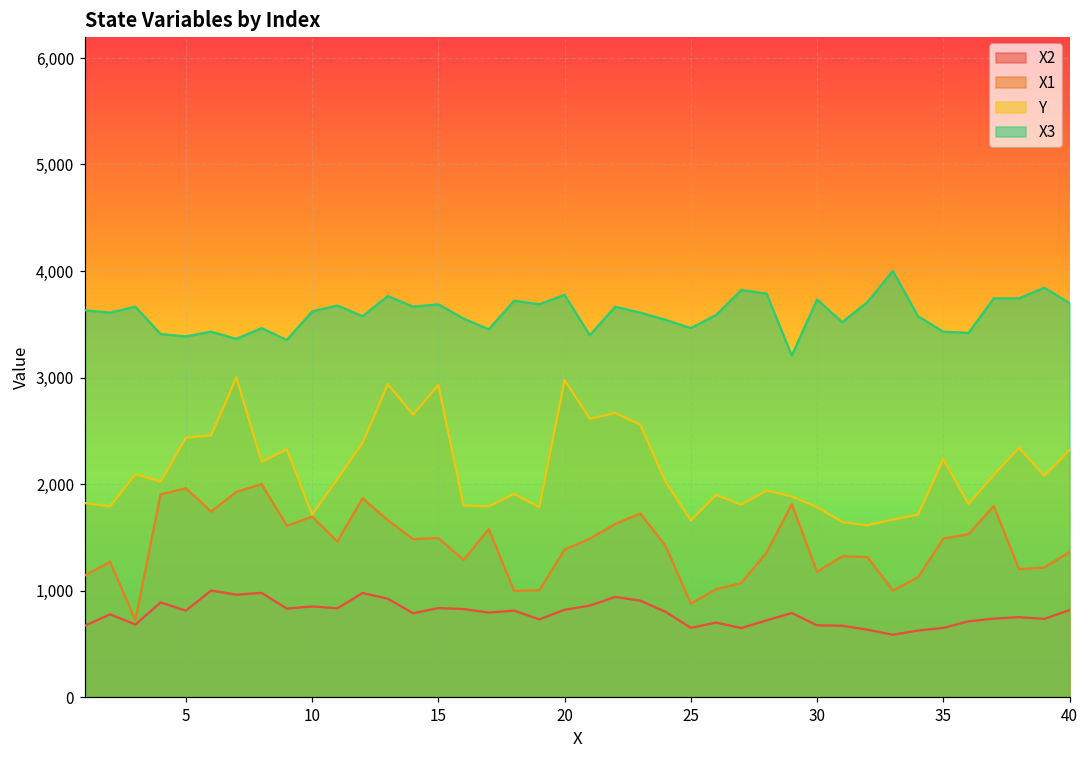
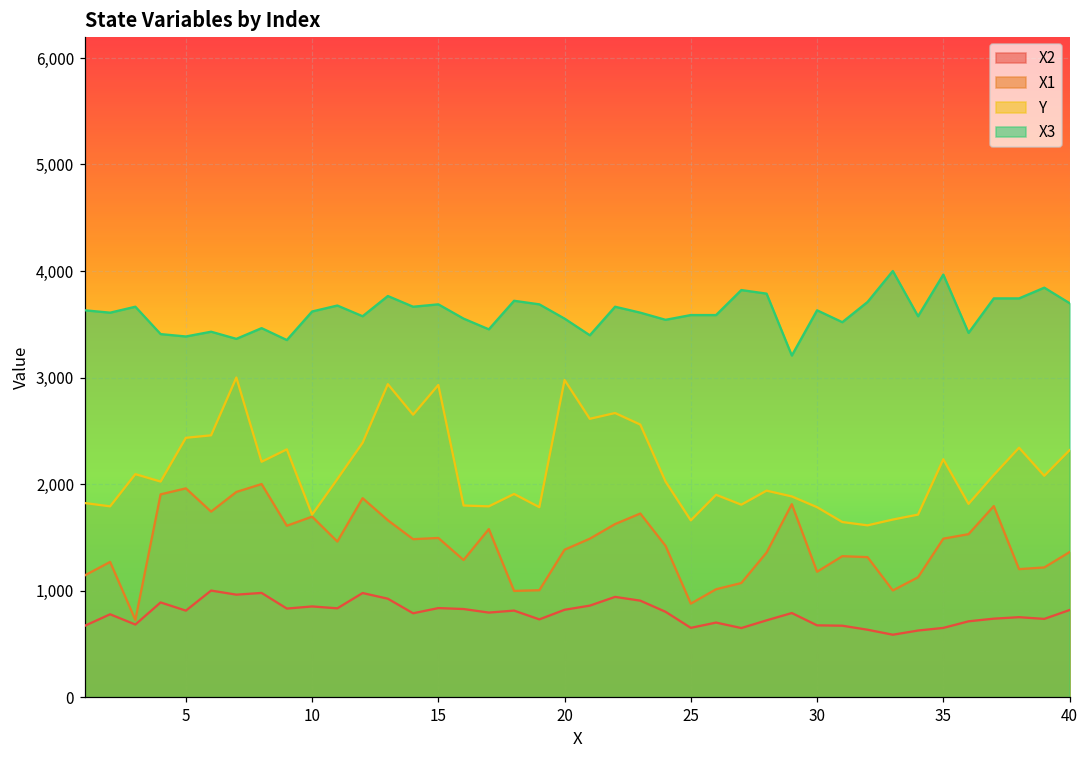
  {
    "Y": {
      "5": "2,400",
      "15": "2,900",
      "20": "3,000",
      "25": "1,700",
      "30": "1,800",
      "35": "2,200",
      "40": "2,300"
    },
    "X3": {
      "5": "3,400",
      "10": "3,600",
      "15": "3,700",
-     "20": "3,800",
-     "25": "3,500",
-     "30": "3,700",
-     "35": "3,400",
+     "20": "3,600",
+     "25": "3,600",
+     "30": "3,600",
+     "35": "4,000",
      "40": "3,700"
    }
  }
